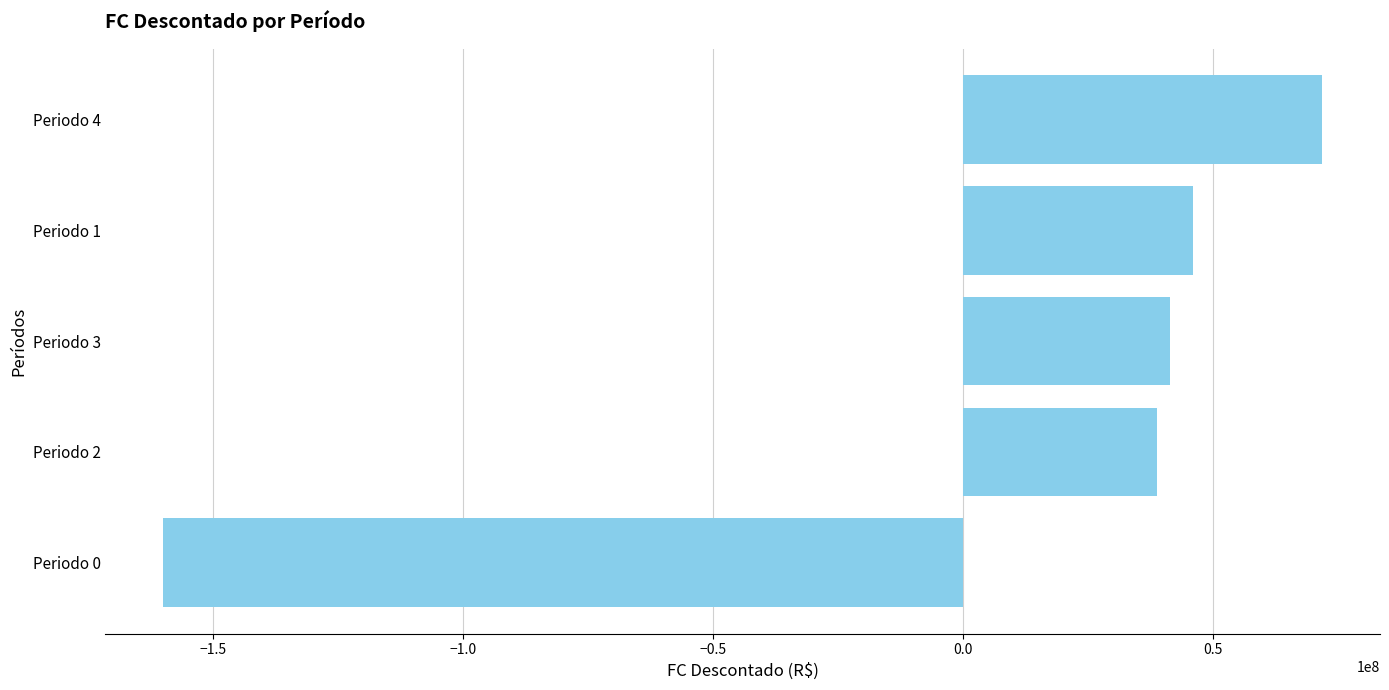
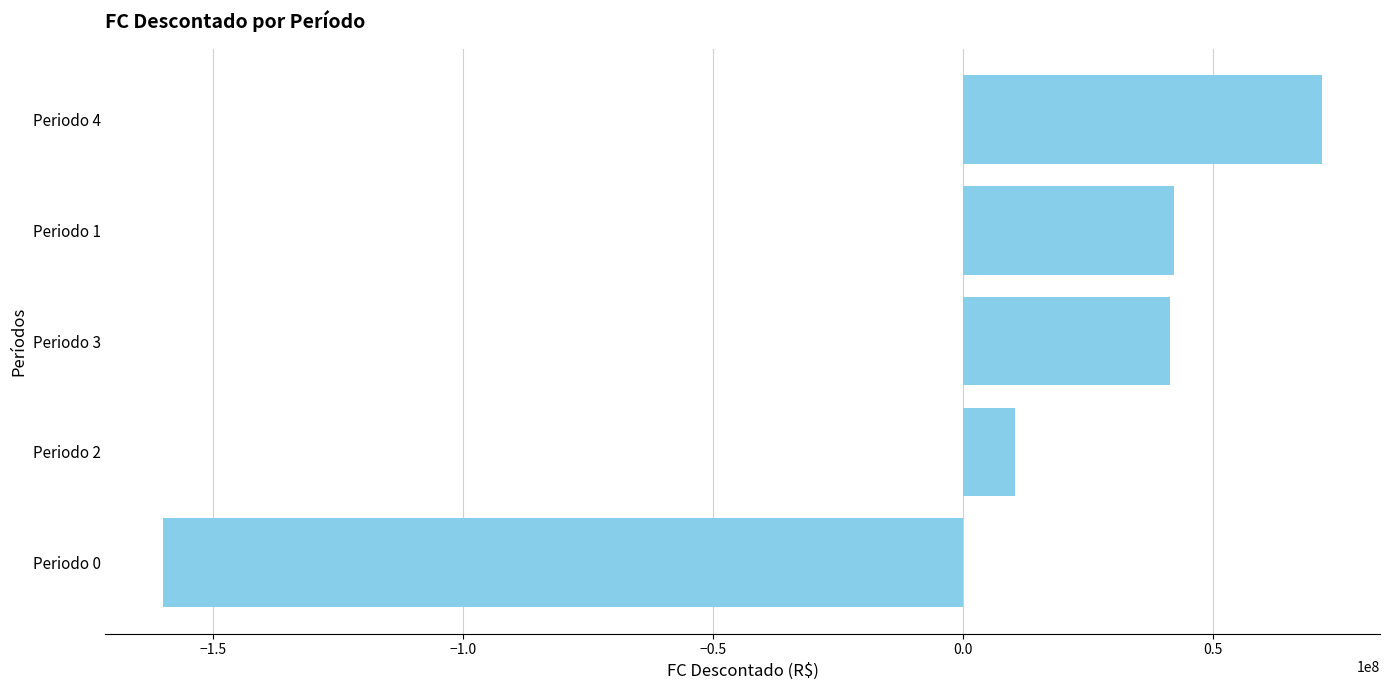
  {
    "Periodo 4": 72000000,
-   "Periodo 1": 46000000,
+   "Periodo 1": 42000000,
    "Periodo 3": 41000000,
-   "Periodo 2": 39000000,
+   "Periodo 2": 10000000,
    "Periodo 0": -160000000
  }
